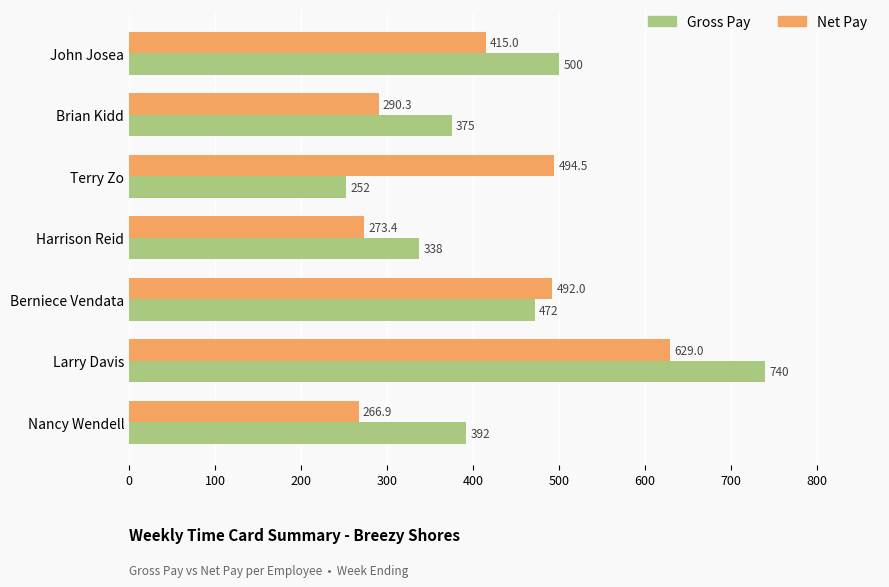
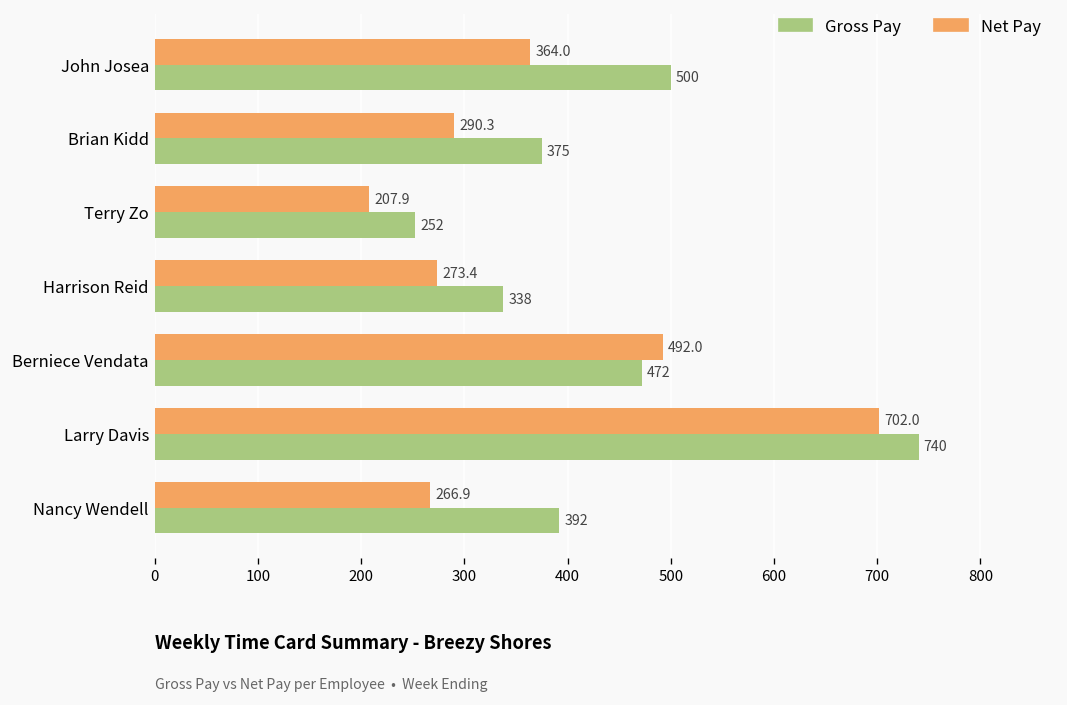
  {
    "Gross Pay": {
      "John Josea": 500,
      "Brian Kidd": 375,
      "Terry Zo": 252,
      "Harrison Reid": 338,
      "Berniece Vendata": 472,
      "Larry Davis": 740,
      "Nancy Wendell": 392
    },
    "Net Pay": {
-     "John Josea": 415.0,
+     "John Josea": 364.0,
      "Brian Kidd": 290.3,
-     "Terry Zo": 494.5,
+     "Terry Zo": 207.9,
      "Harrison Reid": 273.4,
      "Berniece Vendata": 492.0,
-     "Larry Davis": 629.0,
+     "Larry Davis": 702.0,
      "Nancy Wendell": 266.9
    }
  }
